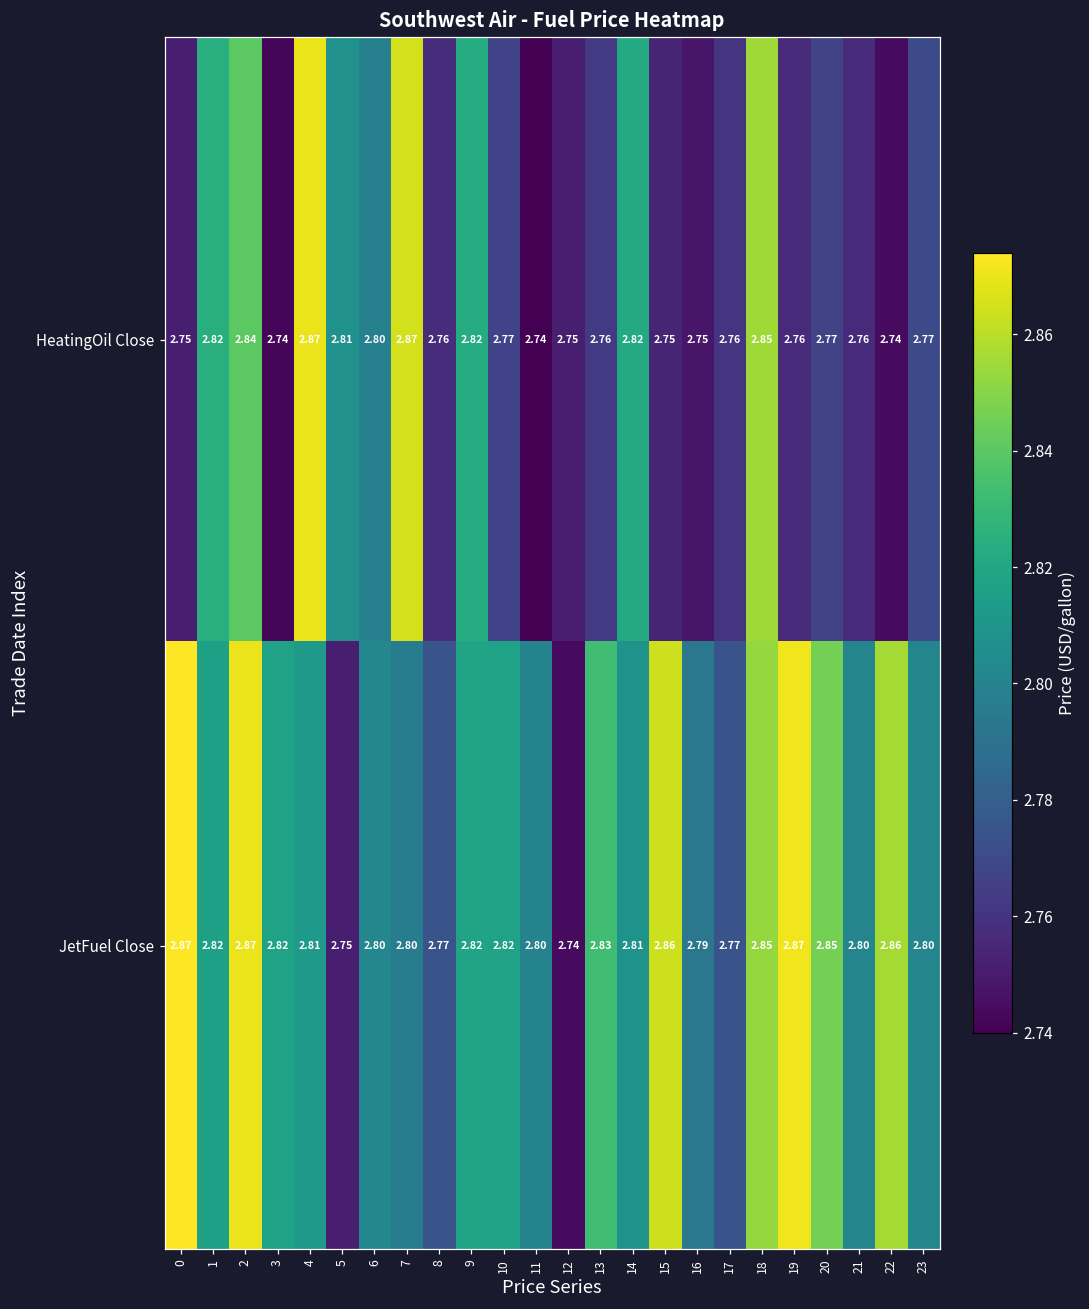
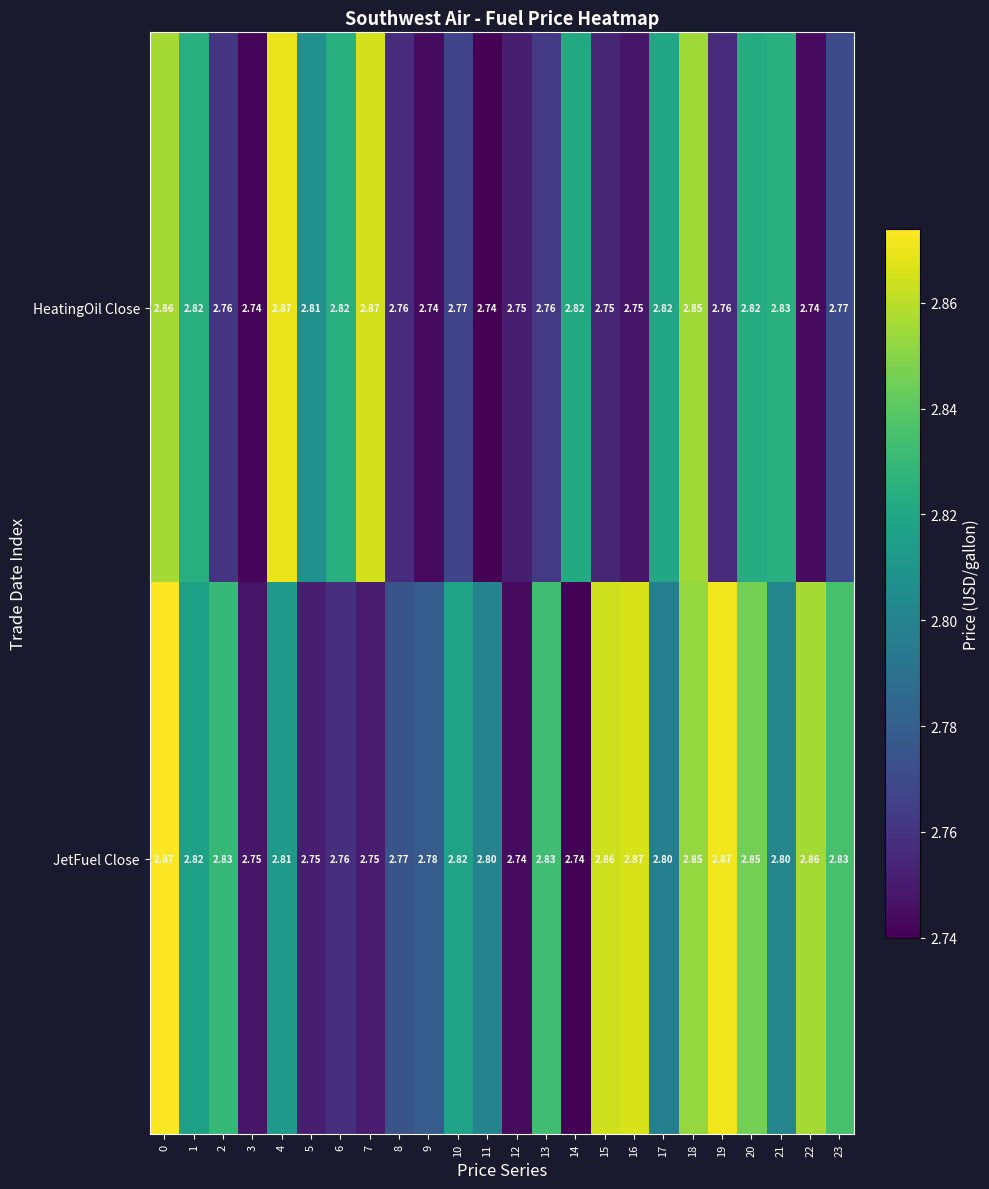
  {
    "HeatingOil Close": {
-     "0": 2.75,
+     "0": 2.86,
      "1": 2.82,
-     "2": 2.84,
+     "2": 2.76,
      "3": 2.74,
      "4": 2.87,
      "5": 2.81,
-     "6": 2.80,
+     "6": 2.82,
      "7": 2.87,
      "8": 2.76,
-     "9": 2.82,
+     "9": 2.74,
      "10": 2.77,
      "11": 2.74,
      "12": 2.75,
      "13": 2.76,
      "14": 2.82,
      "15": 2.75,
      "16": 2.75,
-     "17": 2.76,
+     "17": 2.82,
      "18": 2.85,
      "19": 2.76,
-     "20": 2.77,
-     "21": 2.76,
+     "20": 2.82,
+     "21": 2.83,
      "22": 2.74,
      "23": 2.77
    },
    "JetFuel Close": {
      "0": 2.87,
      "1": 2.82,
-     "2": 2.87,
-     "3": 2.82,
+     "2": 2.83,
+     "3": 2.75,
      "4": 2.81,
      "5": 2.75,
-     "6": 2.80,
-     "7": 2.80,
+     "6": 2.76,
+     "7": 2.75,
      "8": 2.77,
-     "9": 2.82,
+     "9": 2.78,
      "10": 2.82,
      "11": 2.80,
      "12": 2.74,
      "13": 2.83,
-     "14": 2.81,
+     "14": 2.74,
      "15": 2.86,
-     "16": 2.79,
-     "17": 2.77,
+     "16": 2.87,
+     "17": 2.80,
      "18": 2.85,
      "19": 2.87,
      "20": 2.85,
      "21": 2.80,
      "22": 2.86,
-     "23": 2.80
+     "23": 2.83
    }
  }
